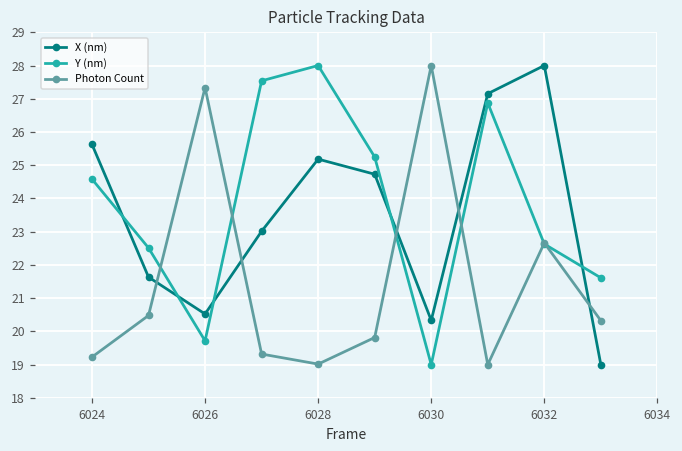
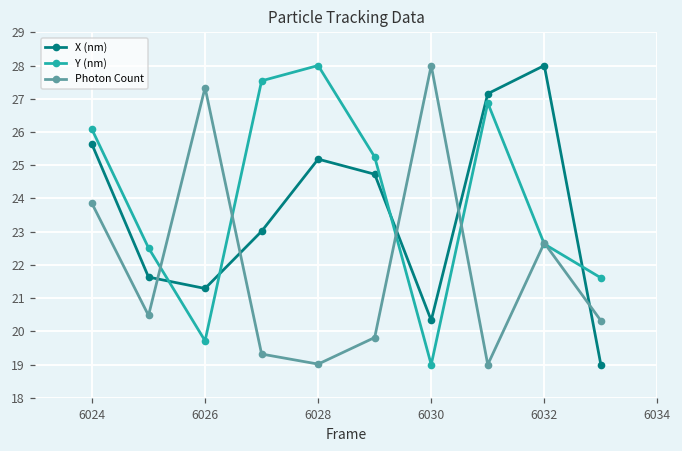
  {
    "X (nm)": {
      "6024": 25.6,
-     "6026": 20.5,
+     "6026": 21.3,
      "6028": 25.2,
      "6030": 20.3,
      "6032": 28.0
    },
    "Y (nm)": {
-     "6024": 24.6,
+     "6024": 26.1,
      "6026": 19.7,
      "6028": 28.0,
      "6030": 19.0
    },
    "Photon Count": {
-     "6024": 19.2,
+     "6024": 23.8,
      "6026": 27.3,
      "6028": 19.0,
      "6030": 28.0
    }
  }
